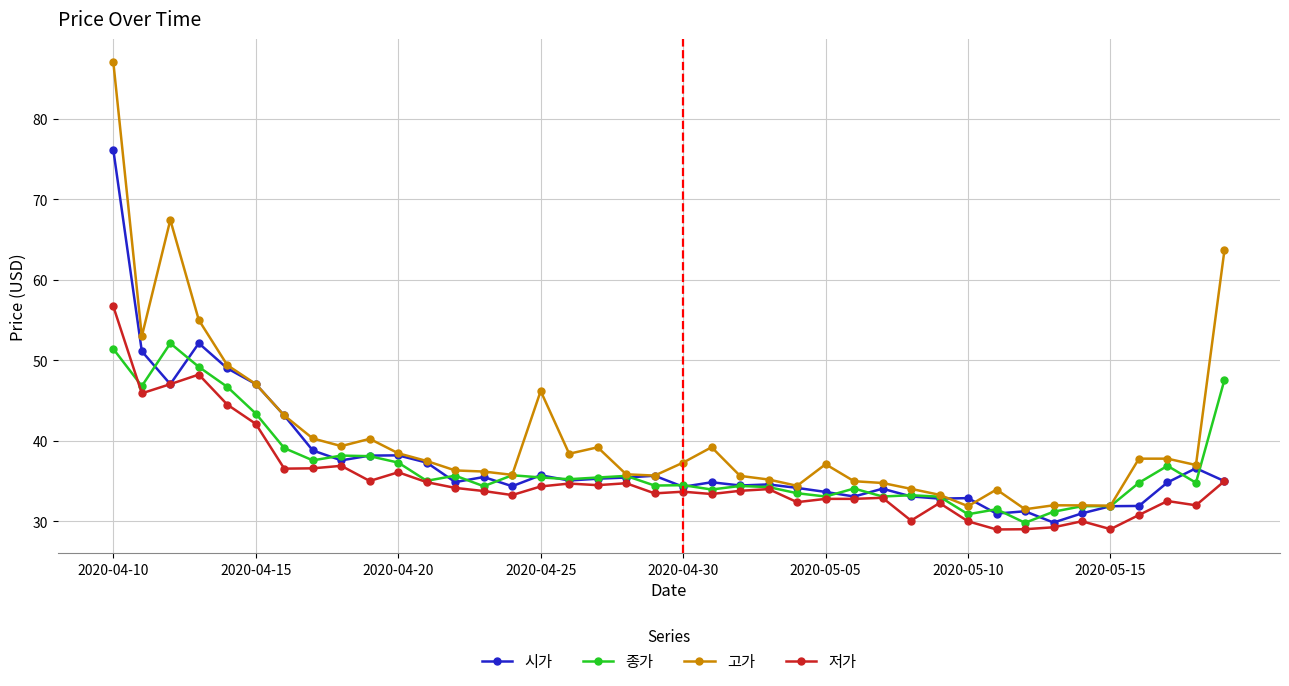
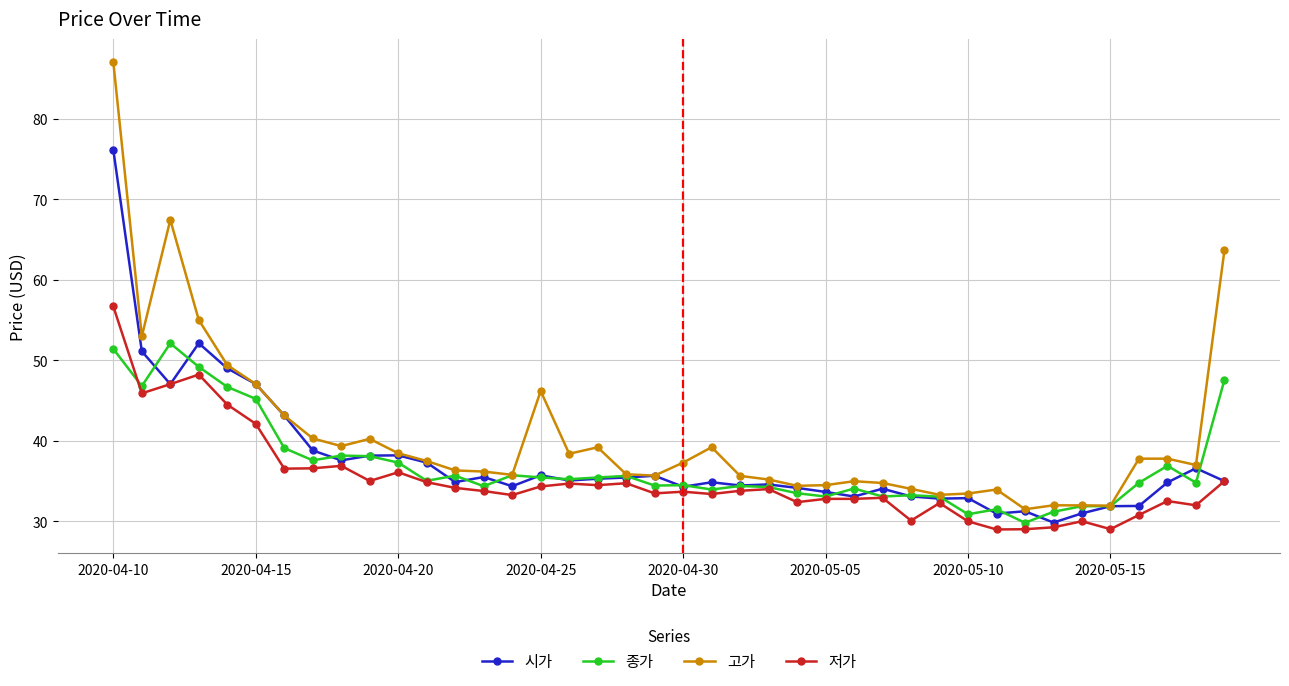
  {
    "시가": {
      "2020-04-10": 76,
      "2020-05-05": 34,
      "2020-05-10": 33
    },
    "종가": {
      "2020-04-10": 51,
-     "2020-04-15": 43,
+     "2020-04-15": 45,
      "2020-04-20": 37,
      "2020-05-10": 31
    },
    "고가": {
      "2020-04-10": 87,
      "2020-04-25": 46,
      "2020-04-30": 37,
-     "2020-05-05": 37,
-     "2020-05-10": 32
+     "2020-05-05": 35,
+     "2020-05-10": 33
    },
    "저가": {
      "2020-04-10": 57,
      "2020-04-15": 42,
      "2020-04-20": 36,
      "2020-04-25": 34,
      "2020-04-30": 34,
      "2020-05-10": 30,
      "2020-05-15": 29
    }
  }
